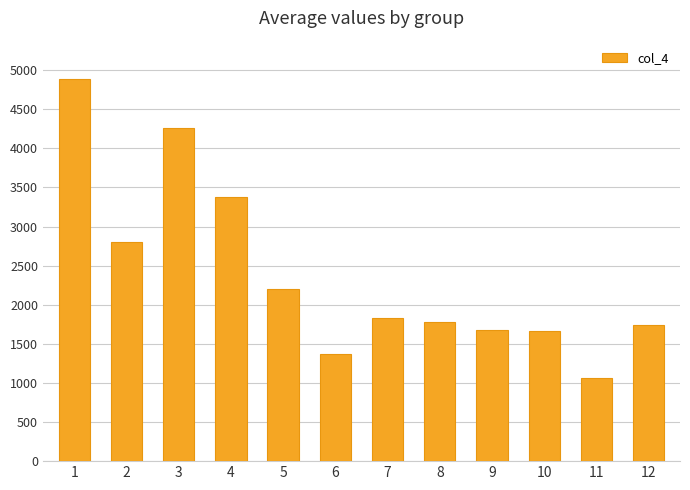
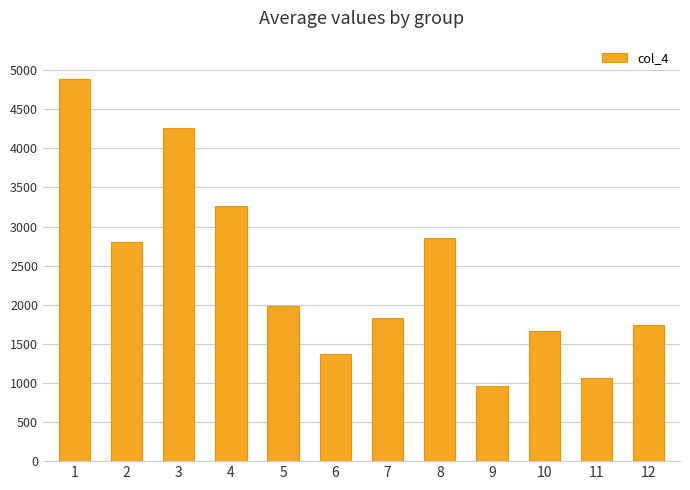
  {
    "1": 4900,
    "2": 2800,
    "3": 4300,
-   "4": 3400,
-   "5": 2200,
+   "4": 3300,
+   "5": 2000,
    "6": 1400,
    "7": 1800,
-   "8": 1800,
-   "9": 1700,
+   "8": 2900,
+   "9": 1000,
    "10": 1700,
    "11": 1100,
    "12": 1700
  }
